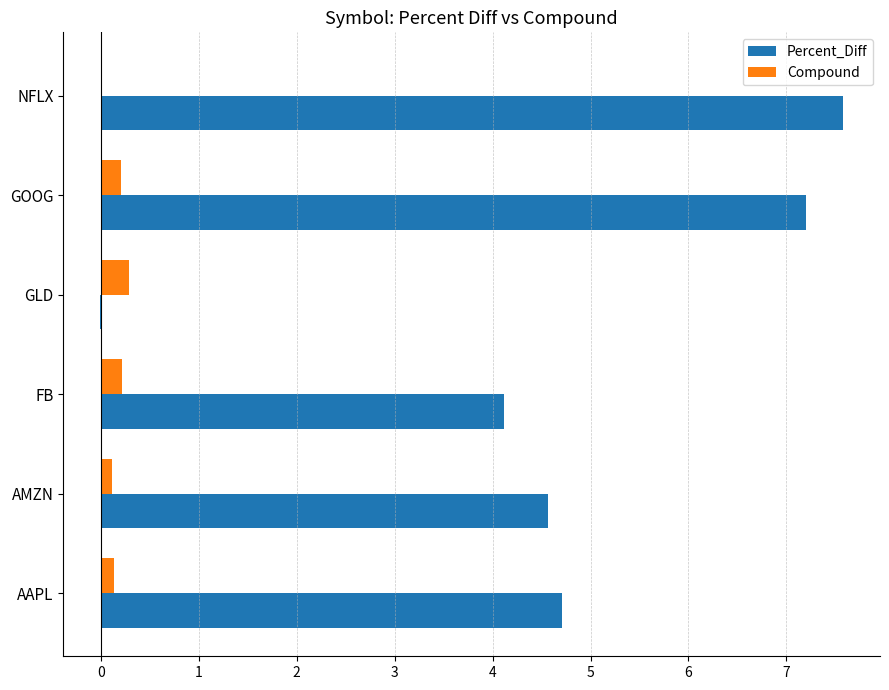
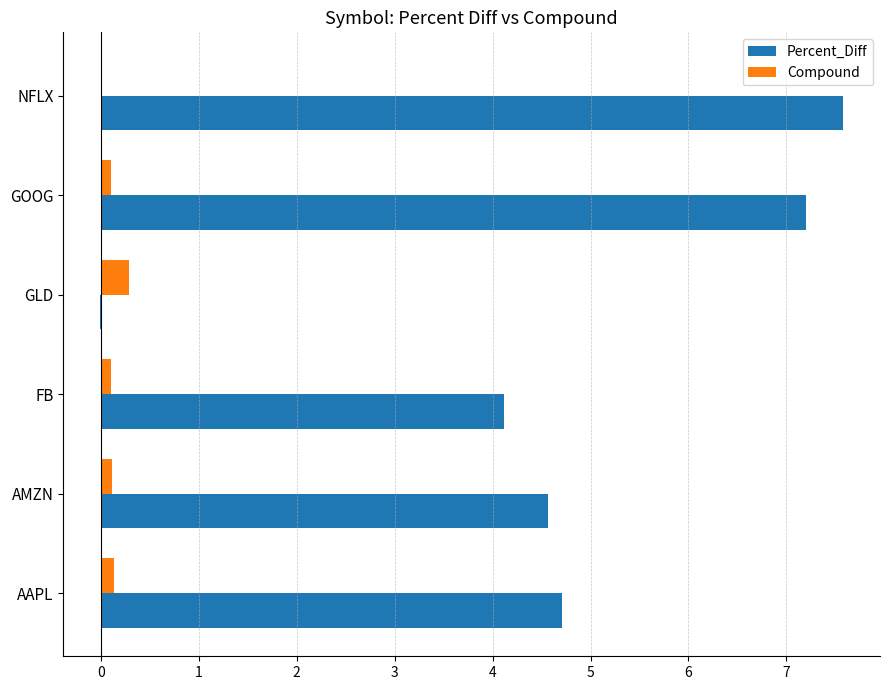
  {
    "Percent_Diff": {
      "NFLX": 7.6,
      "GOOG": 7.2,
      "FB": 4.1,
      "AMZN": 4.6,
      "AAPL": 4.7
    },
    "Compound": {
-     "GOOG": 0.2,
+     "GOOG": 0.1,
      "GLD": 0.3,
-     "FB": 0.2,
+     "FB": 0.1,
      "AMZN": 0.1,
      "AAPL": 0.1
    }
  }
